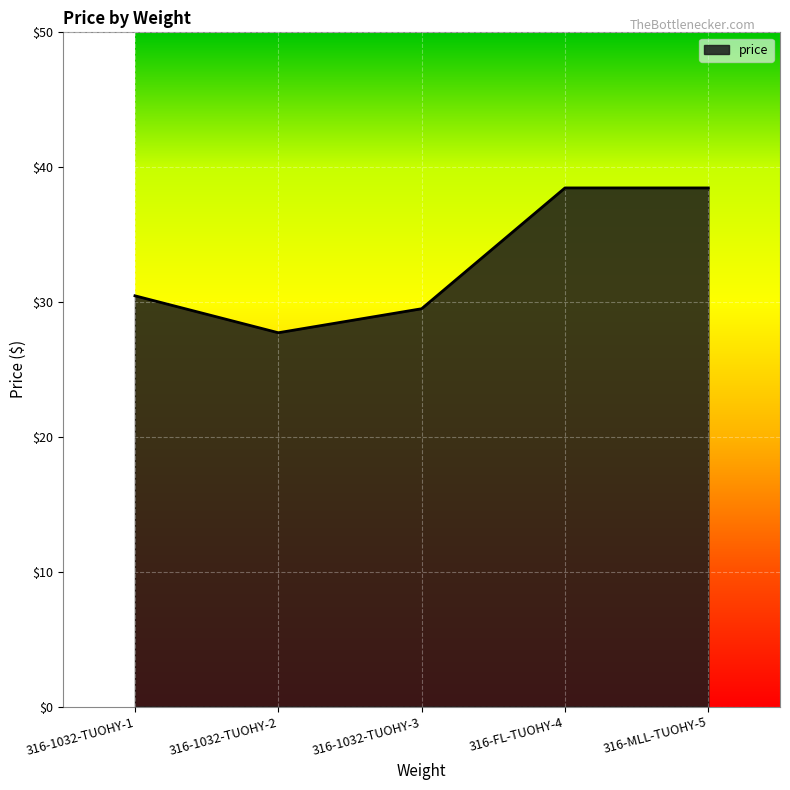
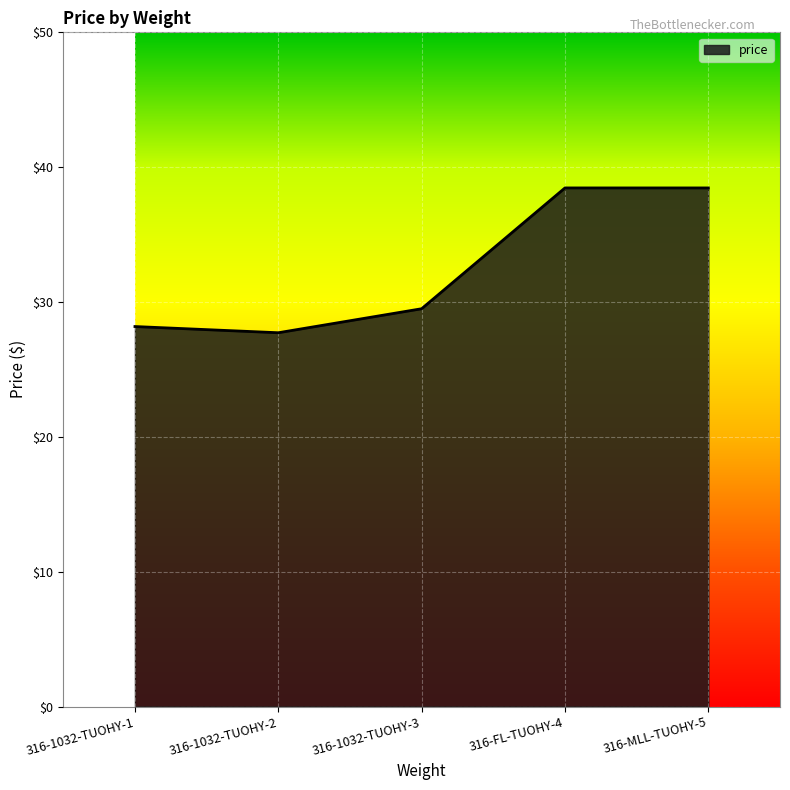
  {
-   "316-1032-TUOHY-1": "$30.5",
+   "316-1032-TUOHY-1": "$28.2",
    "316-1032-TUOHY-2": "$27.7",
    "316-1032-TUOHY-3": "$29.5",
    "316-FL-TUOHY-4": "$38.5",
    "316-MLL-TUOHY-5": "$38.5"
  }
